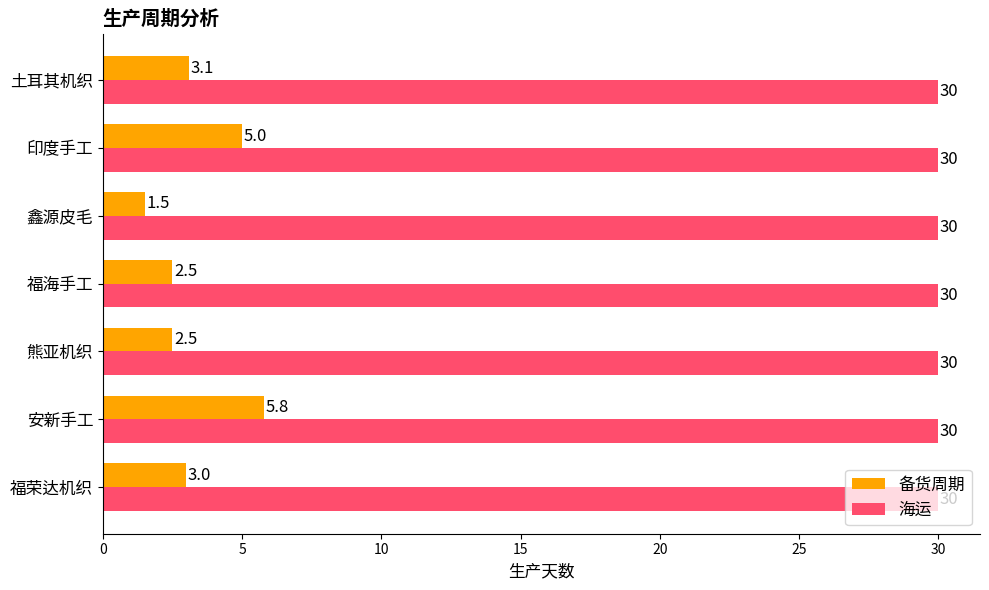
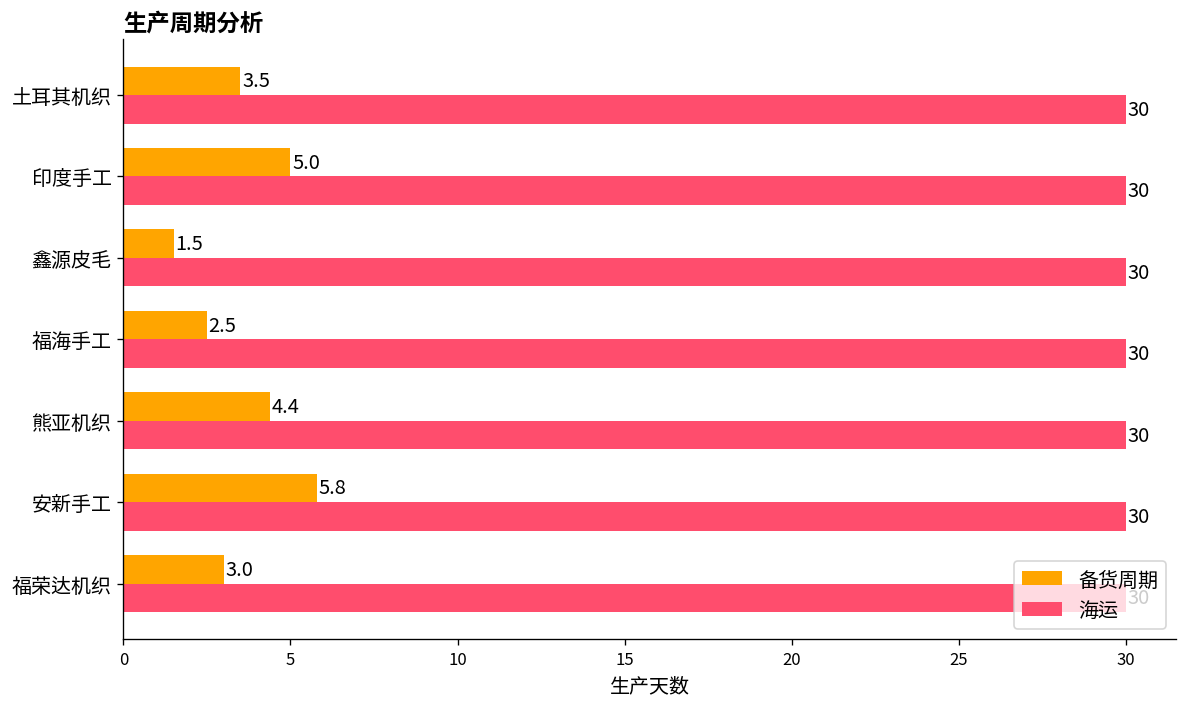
  {
    "备货周期": {
-     "土耳其机织": 3.1,
+     "土耳其机织": 3.5,
      "印度手工": 5.0,
      "鑫源皮毛": 1.5,
      "福海手工": 2.5,
-     "熊亚机织": 2.5,
+     "熊亚机织": 4.4,
      "安新手工": 5.8,
      "福荣达机织": 3.0
    },
    "海运": {
      "土耳其机织": 30,
      "印度手工": 30,
      "鑫源皮毛": 30,
      "福海手工": 30,
      "熊亚机织": 30,
      "安新手工": 30
    }
  }
